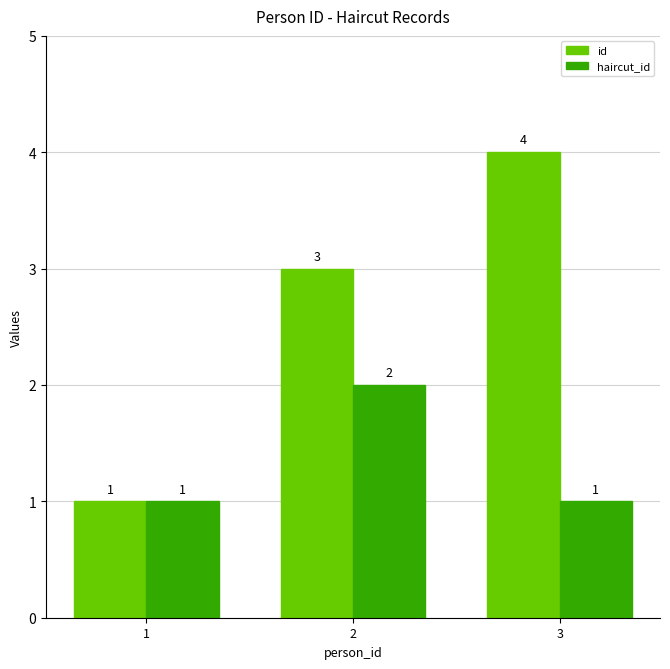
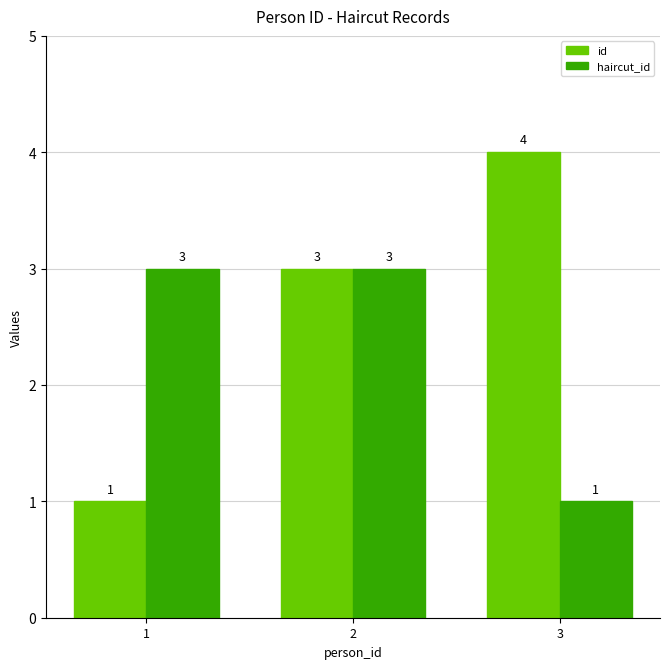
  {
    "id": {
      "1": 1,
      "2": 3,
      "3": 4
    },
    "haircut_id": {
-     "1": 1,
-     "2": 2,
+     "1": 3,
+     "2": 3,
      "3": 1
    }
  }
